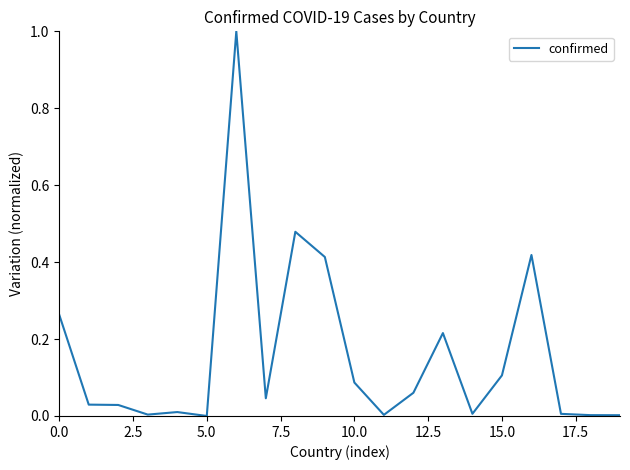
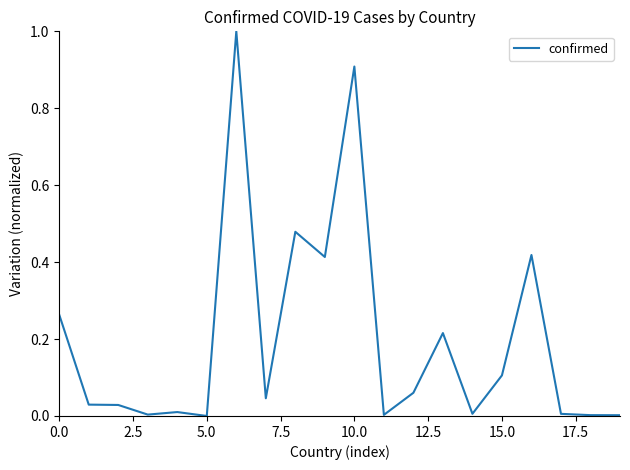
  {
    "0.0": 0.26,
    "5.0": 0.00,
-   "10.0": 0.09,
+   "10.0": 0.91,
    "15.0": 0.11
  }
